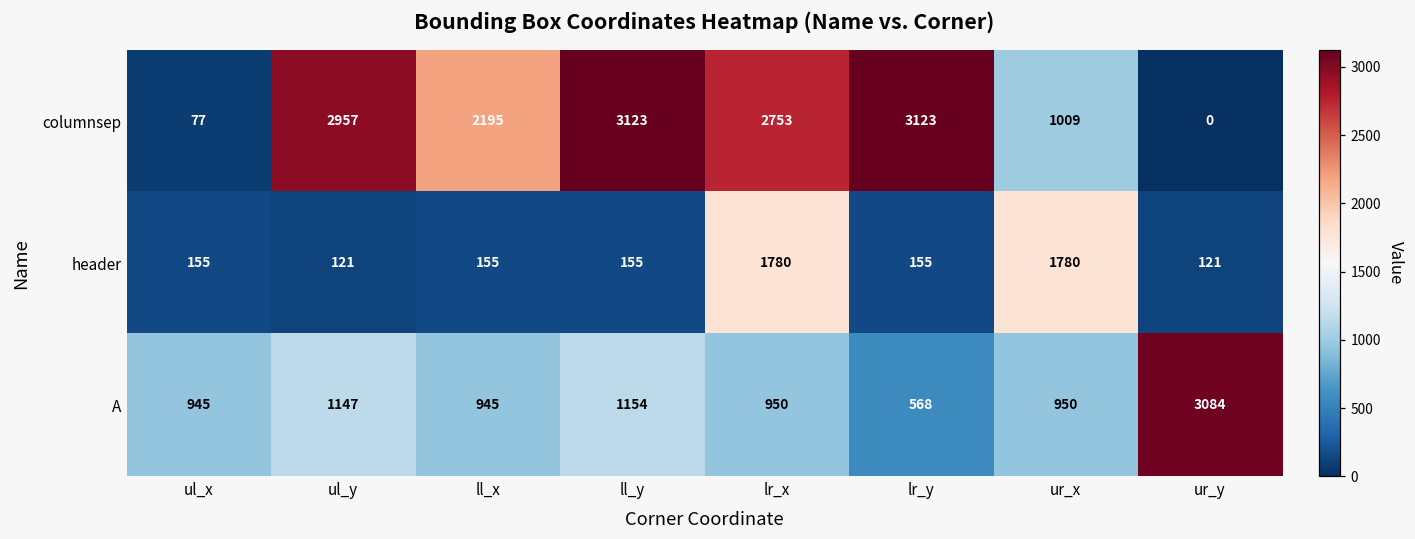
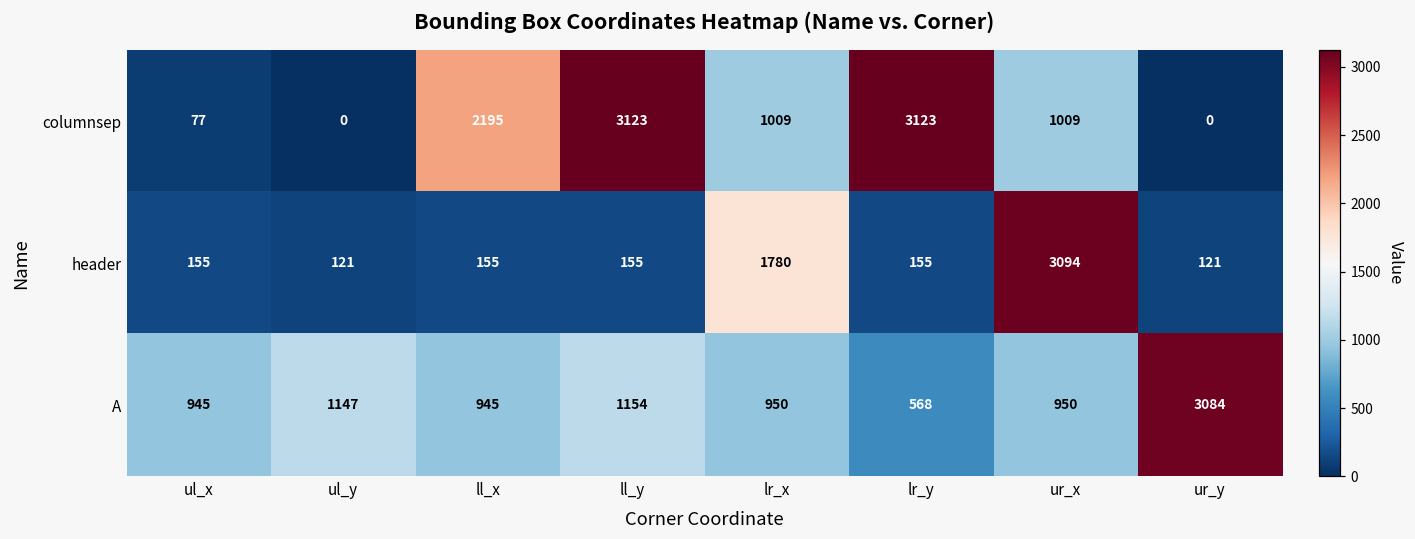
  {
    "columnsep": {
      "ul_x": 77,
-     "ul_y": 2957,
+     "ul_y": 0,
      "ll_x": 2195,
      "ll_y": 3123,
-     "lr_x": 2753,
+     "lr_x": 1009,
      "lr_y": 3123,
      "ur_x": 1009,
      "ur_y": 0
    },
    "header": {
      "ul_x": 155,
      "ul_y": 121,
      "ll_x": 155,
      "ll_y": 155,
      "lr_x": 1780,
      "lr_y": 155,
-     "ur_x": 1780,
+     "ur_x": 3094,
      "ur_y": 121
    },
    "A": {
      "ul_x": 945,
      "ul_y": 1147,
      "ll_x": 945,
      "ll_y": 1154,
      "lr_x": 950,
      "lr_y": 568,
      "ur_x": 950,
      "ur_y": 3084
    }
  }
